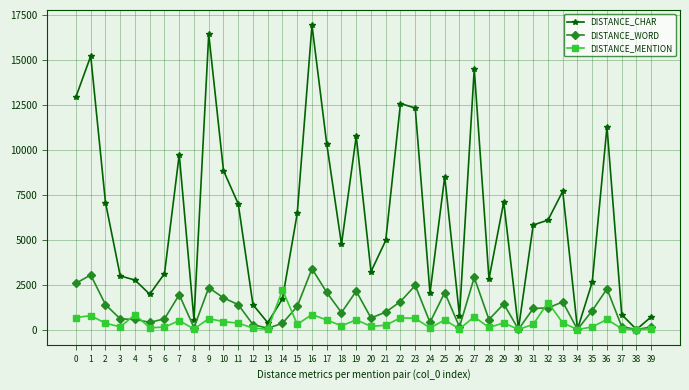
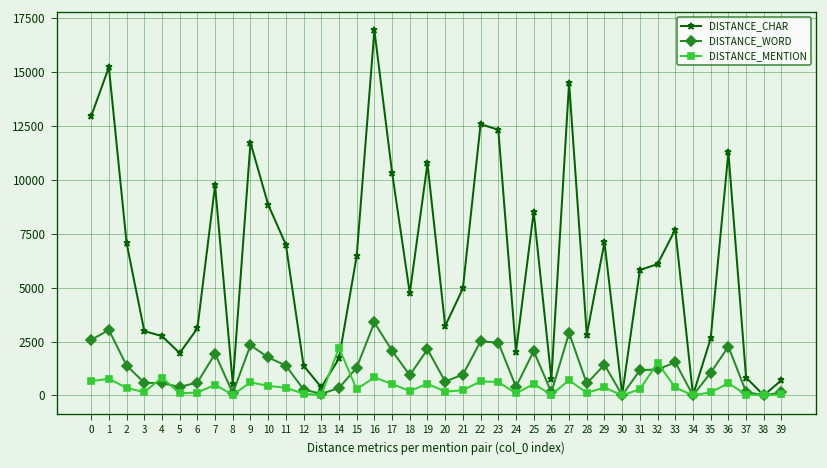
  {
    "DISTANCE_CHAR": {
      "0": 13000,
      "1": 15200,
      "2": 7100,
      "3": 3000,
      "4": 2800,
      "5": 2000,
      "6": 3100,
      "7": 9700,
      "8": 500,
-     "9": 16400,
+     "9": 11700,
      "10": 8800,
      "11": 7000,
      "12": 1400,
      "13": 400,
      "14": 1700,
      "15": 6500,
      "16": 16900,
      "17": 10300,
      "18": 4700,
      "19": 10800,
      "20": 3200,
      "21": 5000,
      "22": 12600,
      "23": 12300,
      "24": 2000,
      "25": 8500,
      "26": 800,
      "27": 14500,
      "28": 2800,
      "29": 7100,
      "31": 5800,
      "32": 6100,
      "33": 7700,
      "35": 2600,
      "36": 11300,
      "37": 800,
      "39": 700
    },
    "DISTANCE_WORD": {
      "0": 2600,
      "1": 3000,
      "2": 1400,
      "3": 600,
      "4": 600,
      "5": 400,
      "6": 600,
      "7": 1900,
      "9": 2300,
      "10": 1800,
      "11": 1400,
      "12": 300,
      "14": 300,
      "15": 1300,
      "16": 3400,
      "17": 2100,
      "18": 900,
      "19": 2100,
      "20": 600,
      "21": 1000,
-     "22": 1600,
+     "22": 2500,
      "23": 2500,
      "24": 400,
      "25": 2100,
      "27": 2900,
      "28": 600,
      "29": 1400,
      "31": 1200,
      "32": 1200,
      "33": 1500,
      "35": 1100,
      "36": 2300
    },
    "DISTANCE_MENTION": {
      "0": 700,
      "1": 800,
      "2": 400,
      "3": 200,
      "4": 800,
      "5": 100,
      "6": 100,
      "7": 500,
      "9": 600,
      "10": 400,
      "11": 400,
      "12": 100,
      "14": 2200,
      "15": 300,
      "16": 800,
      "17": 500,
      "18": 200,
      "19": 500,
      "20": 200,
      "21": 200,
      "22": 700,
      "23": 600,
      "24": 100,
      "25": 500,
      "27": 700,
      "28": 100,
      "29": 400,
      "31": 300,
      "32": 1500,
      "33": 400,
      "35": 100,
      "36": 600
    }
  }
